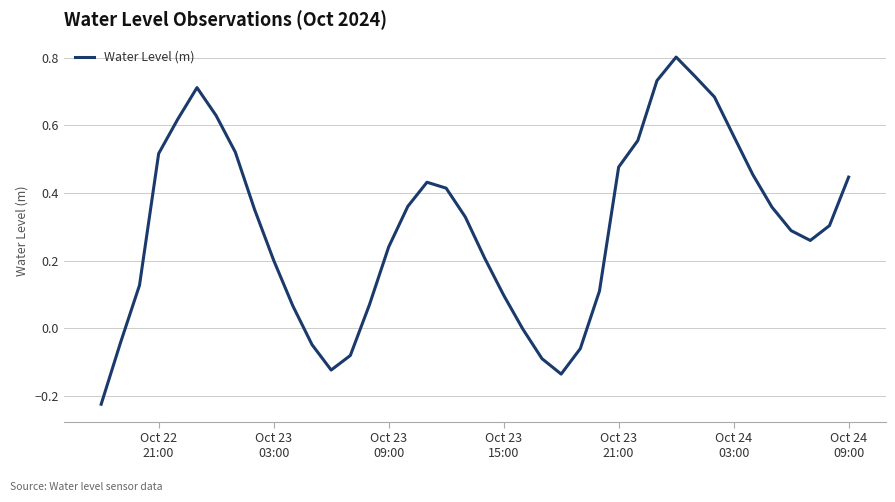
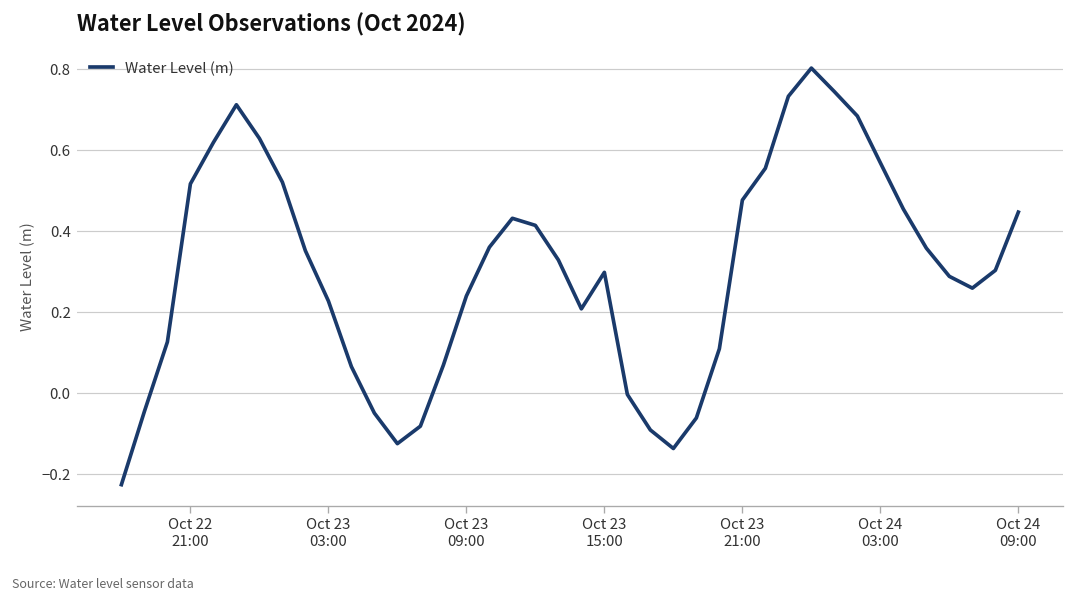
  {
    "Oct 22 21:00": 0.52,
-   "Oct 23 03:00": 0.20,
+   "Oct 23 03:00": 0.23,
    "Oct 23 09:00": 0.24,
-   "Oct 23 15:00": 0.10,
+   "Oct 23 15:00": 0.30,
    "Oct 23 21:00": 0.48,
    "Oct 24 03:00": 0.57,
    "Oct 24 09:00": 0.45
  }
